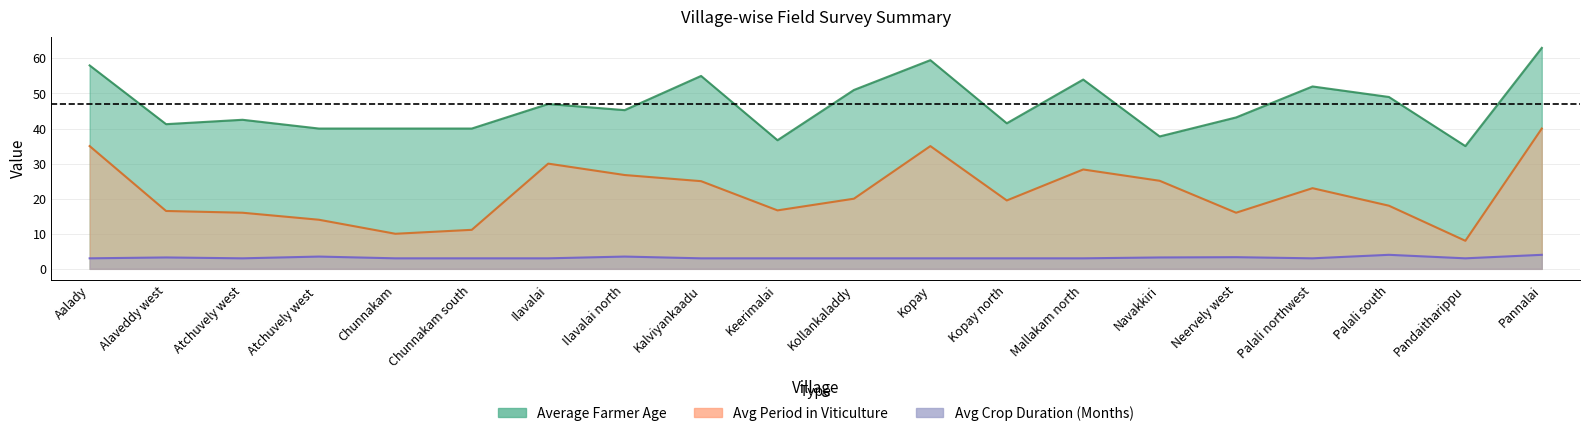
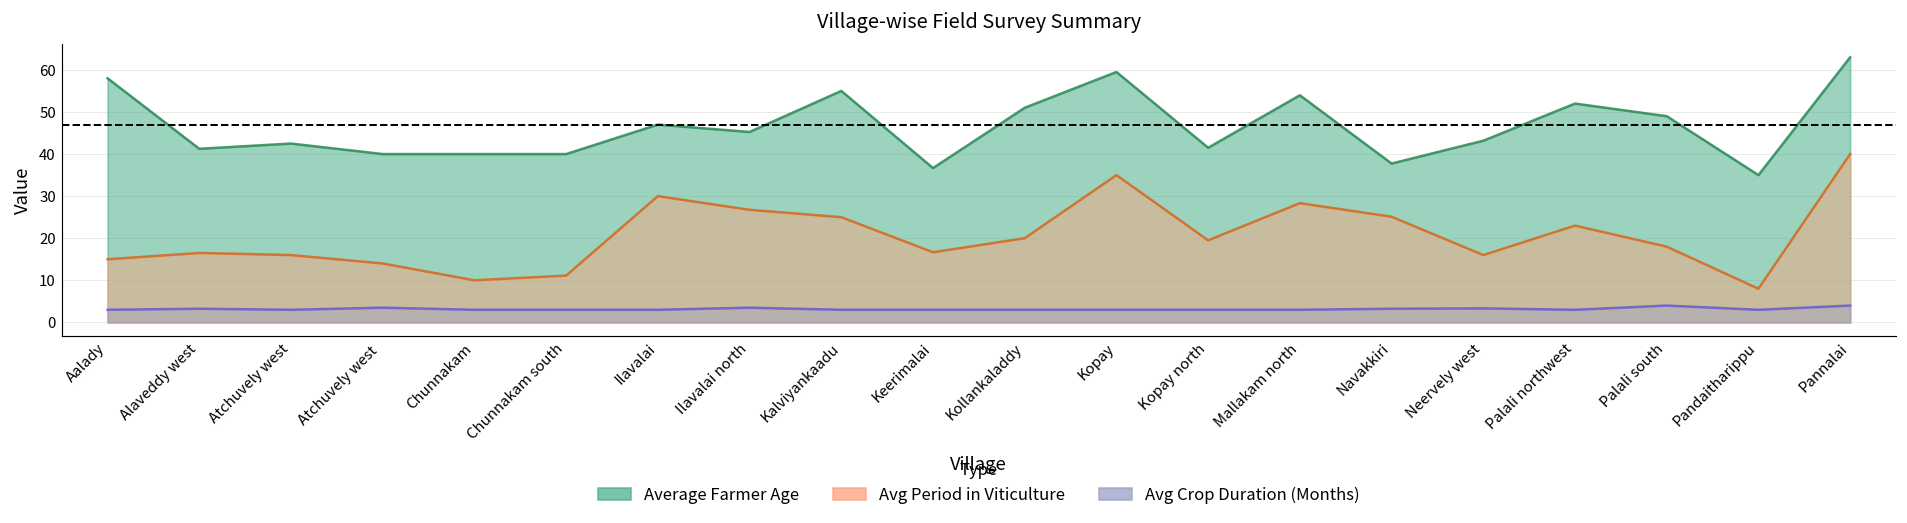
  {
    "Average Farmer Age": {
      "Aalady": 58,
      "Alaveddy west": 41,
      "Chunnakam": 40,
      "Chunnakam south": 40,
      "Ilavalai": 47,
      "Ilavalai north": 45,
      "Kalviyankaadu": 55,
      "Keerimalai": 37,
      "Kollankaladdy": 51,
      "Kopay": 60,
      "Kopay north": 42,
      "Mallakam north": 54,
      "Navakkiri": 38,
      "Neervely west": 43,
      "Palali northwest": 52,
      "Palali south": 49,
      "Pandaitharippu": 35,
      "Pannalai": 63
    },
    "Avg Period in Viticulture": {
-     "Aalady": 35,
+     "Aalady": 15,
      "Alaveddy west": 17,
      "Chunnakam": 10,
      "Chunnakam south": 11,
      "Ilavalai": 30,
      "Ilavalai north": 27,
      "Kalviyankaadu": 25,
      "Keerimalai": 17,
      "Kollankaladdy": 20,
      "Kopay": 35,
      "Kopay north": 20,
      "Mallakam north": 28,
      "Navakkiri": 25,
      "Neervely west": 16,
      "Palali northwest": 23,
      "Palali south": 18,
      "Pandaitharippu": 8,
      "Pannalai": 40
    },
    "Avg Crop Duration (Months)": {
      "Aalady": 3,
      "Alaveddy west": 3,
      "Chunnakam": 3,
      "Chunnakam south": 3,
      "Ilavalai": 3,
      "Ilavalai north": 4,
      "Kalviyankaadu": 3,
      "Keerimalai": 3,
      "Kollankaladdy": 3,
      "Kopay": 3,
      "Kopay north": 3,
      "Mallakam north": 3,
      "Navakkiri": 3,
      "Neervely west": 3,
      "Palali northwest": 3,
      "Palali south": 4,
      "Pandaitharippu": 3,
      "Pannalai": 4
    }
  }
